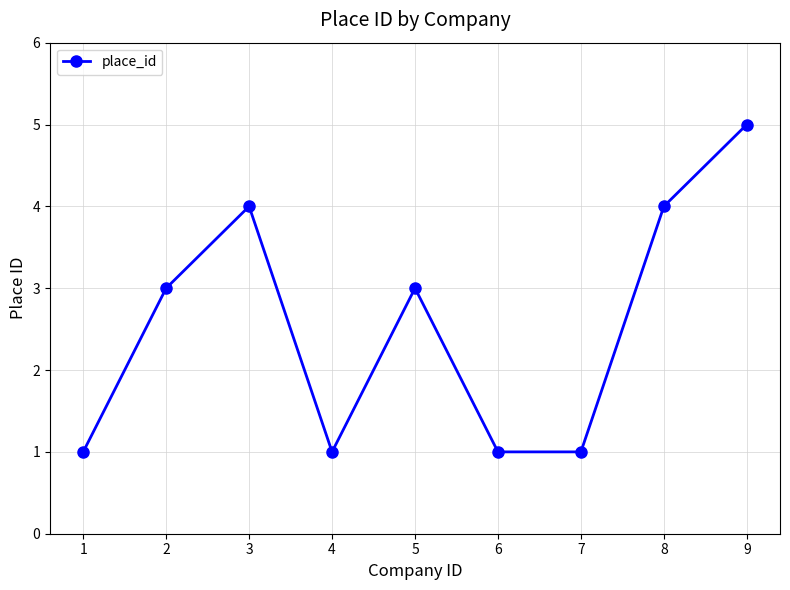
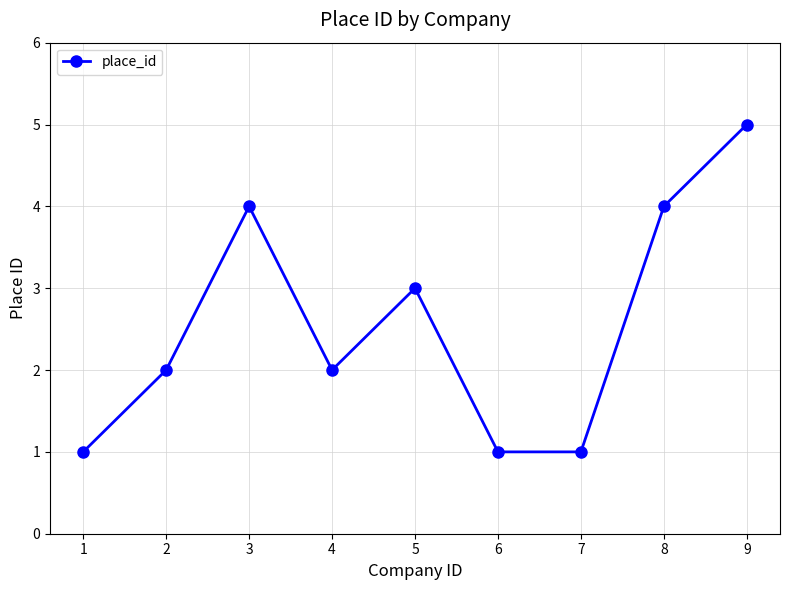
  {
    "1": 1,
-   "2": 3,
+   "2": 2,
    "3": 4,
-   "4": 1,
+   "4": 2,
    "5": 3,
    "6": 1,
    "7": 1,
    "8": 4,
    "9": 5
  }
